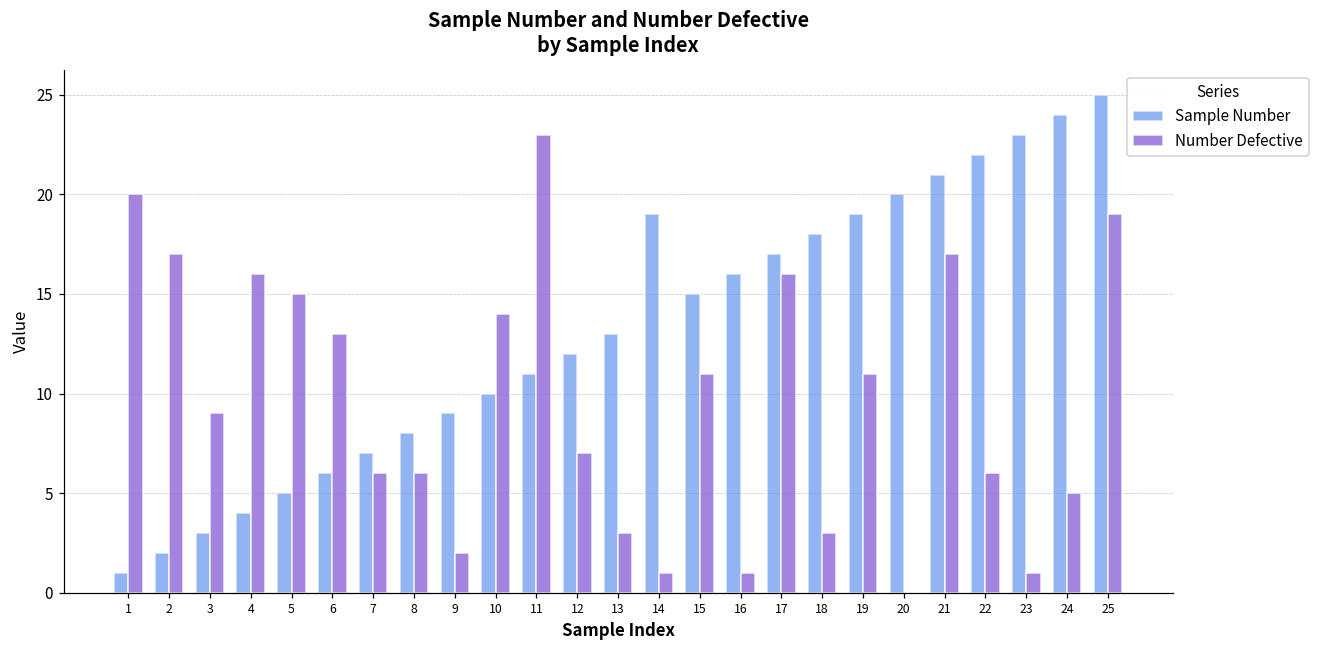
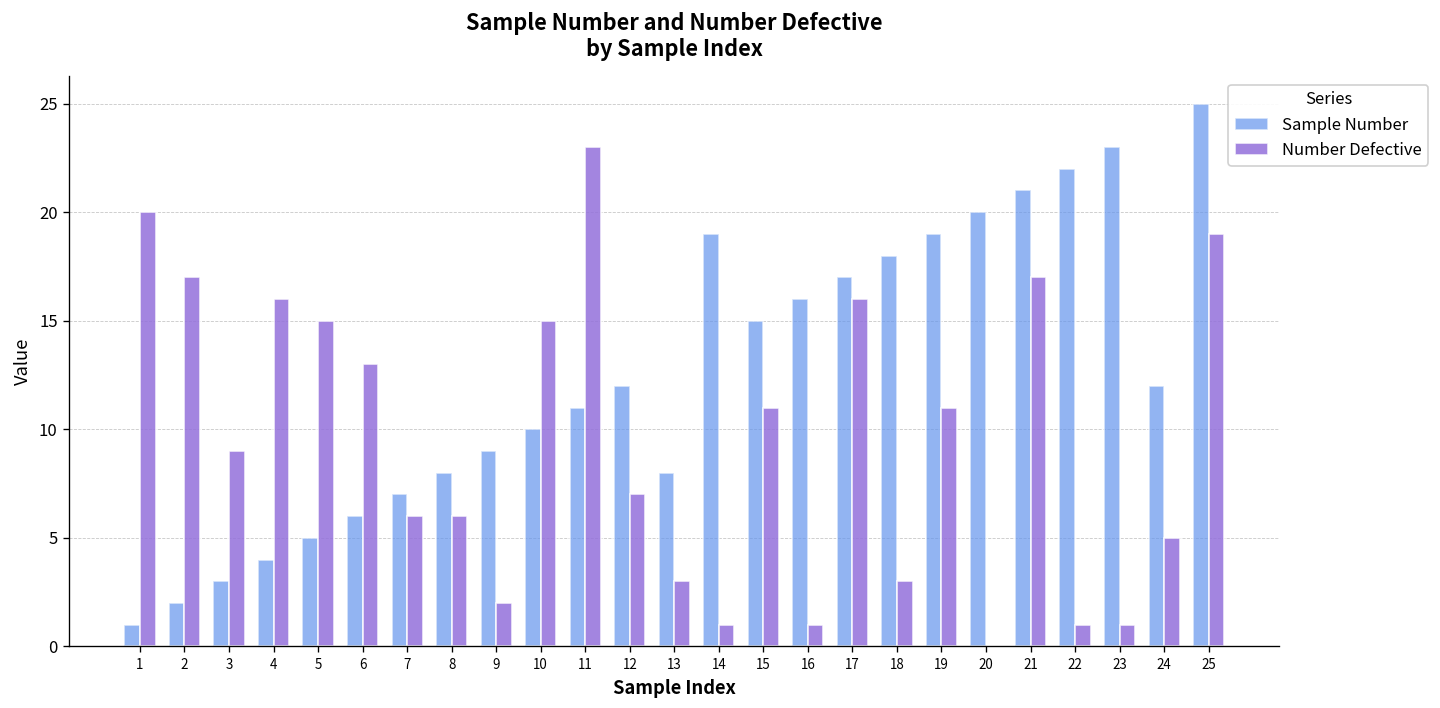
  {
    "Sample Number": {
      "1": 1,
      "2": 2,
      "3": 3,
      "4": 4,
      "5": 5,
      "6": 6,
      "7": 7,
      "8": 8,
      "9": 9,
      "10": 10,
      "11": 11,
      "12": 12,
-     "13": 13,
+     "13": 8,
      "14": 19,
      "15": 15,
      "16": 16,
      "17": 17,
      "18": 18,
      "19": 19,
      "20": 20,
      "21": 21,
      "22": 22,
      "23": 23,
-     "24": 24,
+     "24": 12,
      "25": 25
    },
    "Number Defective": {
      "1": 20,
      "2": 17,
      "3": 9,
      "4": 16,
      "5": 15,
      "6": 13,
      "7": 6,
      "8": 6,
      "9": 2,
-     "10": 14,
+     "10": 15,
      "11": 23,
      "12": 7,
      "13": 3,
      "14": 1,
      "15": 11,
      "16": 1,
      "17": 16,
      "18": 3,
      "19": 11,
      "20": 0,
      "21": 17,
-     "22": 6,
+     "22": 1,
      "23": 1,
      "24": 5,
      "25": 19
    }
  }
